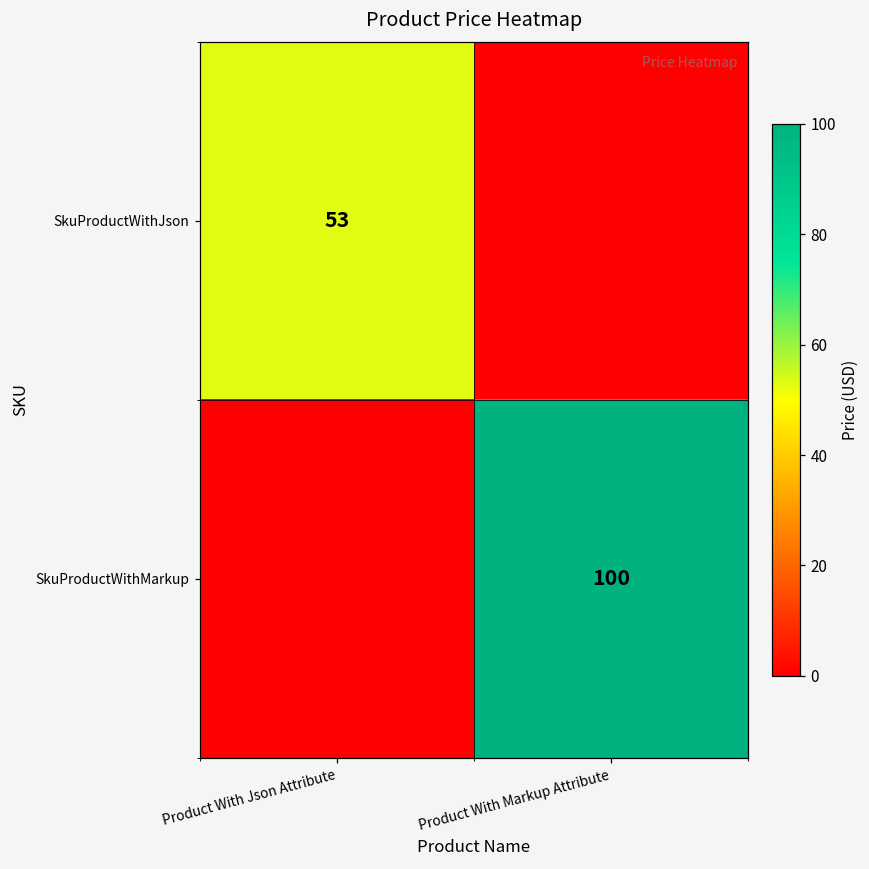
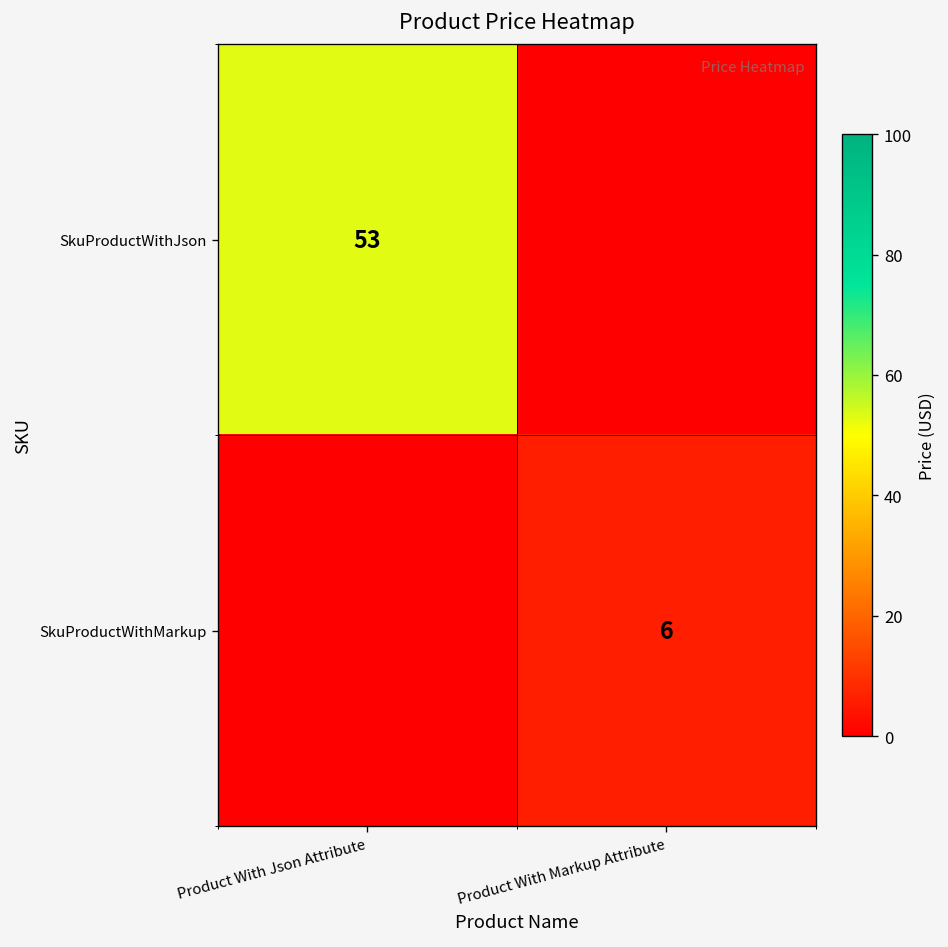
  {
    "SkuProductWithJson": {
      "Product With Json Attribute": 53
    },
    "SkuProductWithMarkup": {
-     "Product With Markup Attribute": 100
+     "Product With Markup Attribute": 6
    }
  }
